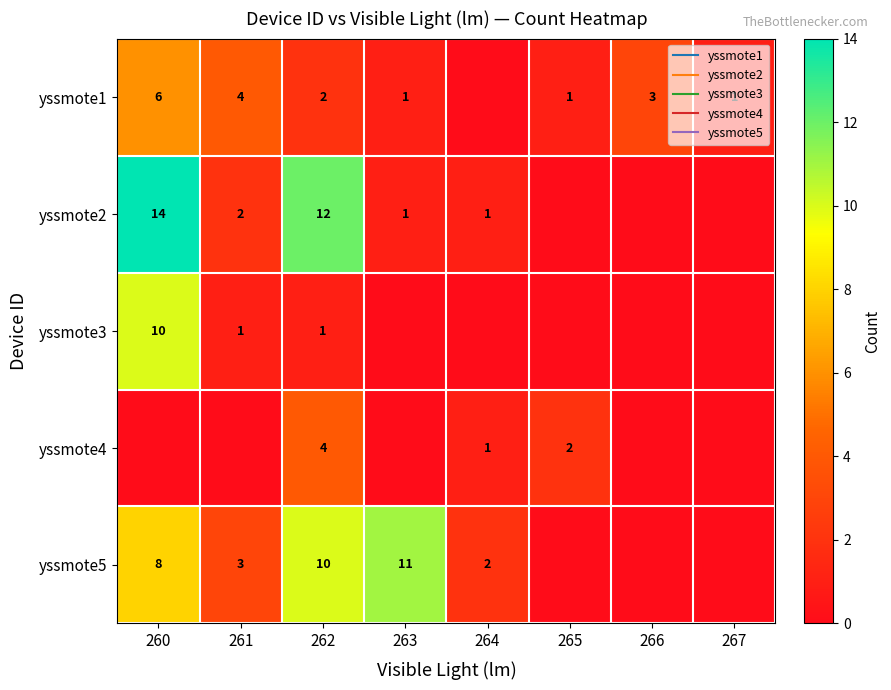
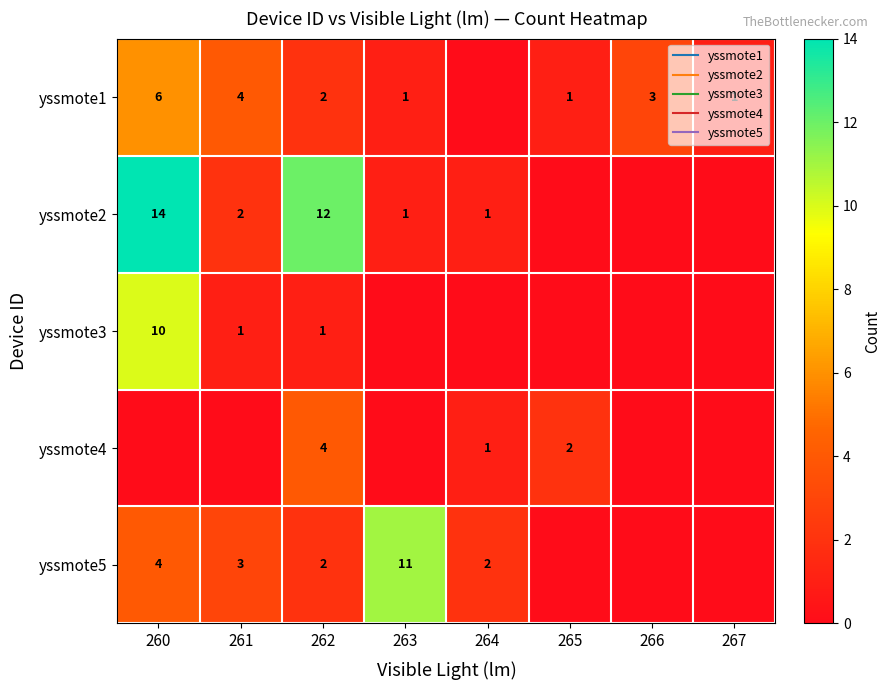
  {
    "yssmote1": {
      "260": 6,
      "261": 4,
      "262": 2,
      "263": 1,
      "265": 1,
      "266": 3
    },
    "yssmote2": {
      "260": 14,
      "261": 2,
      "262": 12,
      "263": 1,
      "264": 1
    },
    "yssmote3": {
      "260": 10,
      "261": 1,
      "262": 1
    },
    "yssmote4": {
      "262": 4,
      "264": 1,
      "265": 2
    },
    "yssmote5": {
-     "260": 8,
+     "260": 4,
      "261": 3,
-     "262": 10,
+     "262": 2,
      "263": 11,
      "264": 2
    }
  }
